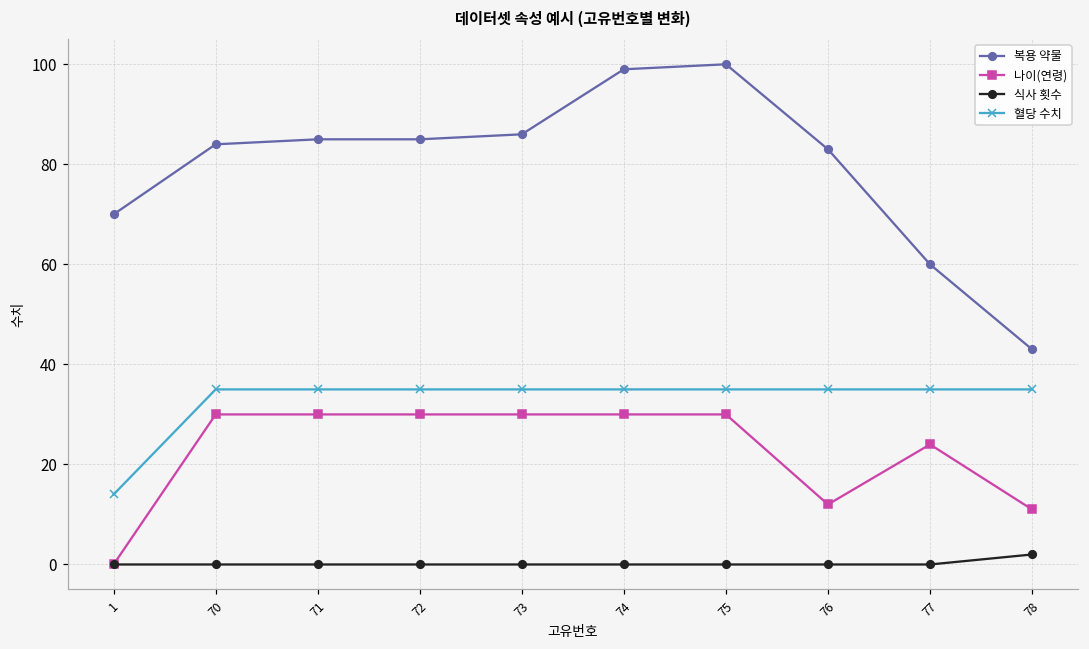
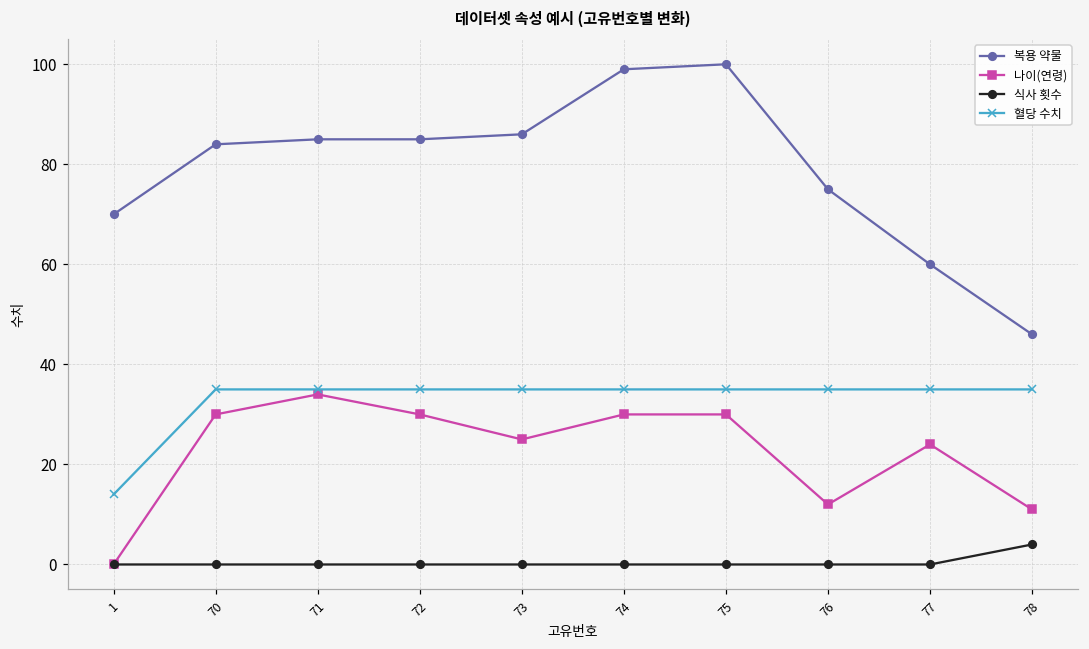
  {
    "복용 약물": {
      "1": 70,
      "70": 84,
      "71": 85,
      "72": 85,
      "73": 86,
      "74": 99,
      "75": 100,
-     "76": 83,
+     "76": 75,
      "77": 60,
-     "78": 43
+     "78": 46
    },
    "나이(연령)": {
      "70": 30,
-     "71": 30,
+     "71": 34,
      "72": 30,
-     "73": 30,
+     "73": 25,
      "74": 30,
      "75": 30,
      "76": 12,
      "77": 24,
      "78": 11
    },
    "식사 횟수": {
      "70": 0,
      "71": 0,
      "72": 0,
      "73": 0,
      "74": 0,
      "75": 0,
      "76": 0,
      "77": 0,
-     "78": 2
+     "78": 4
    },
    "혈당 수치": {
      "1": 14,
      "70": 35,
      "71": 35,
      "72": 35,
      "73": 35,
      "74": 35,
      "75": 35,
      "76": 35,
      "77": 35,
      "78": 35
    }
  }
